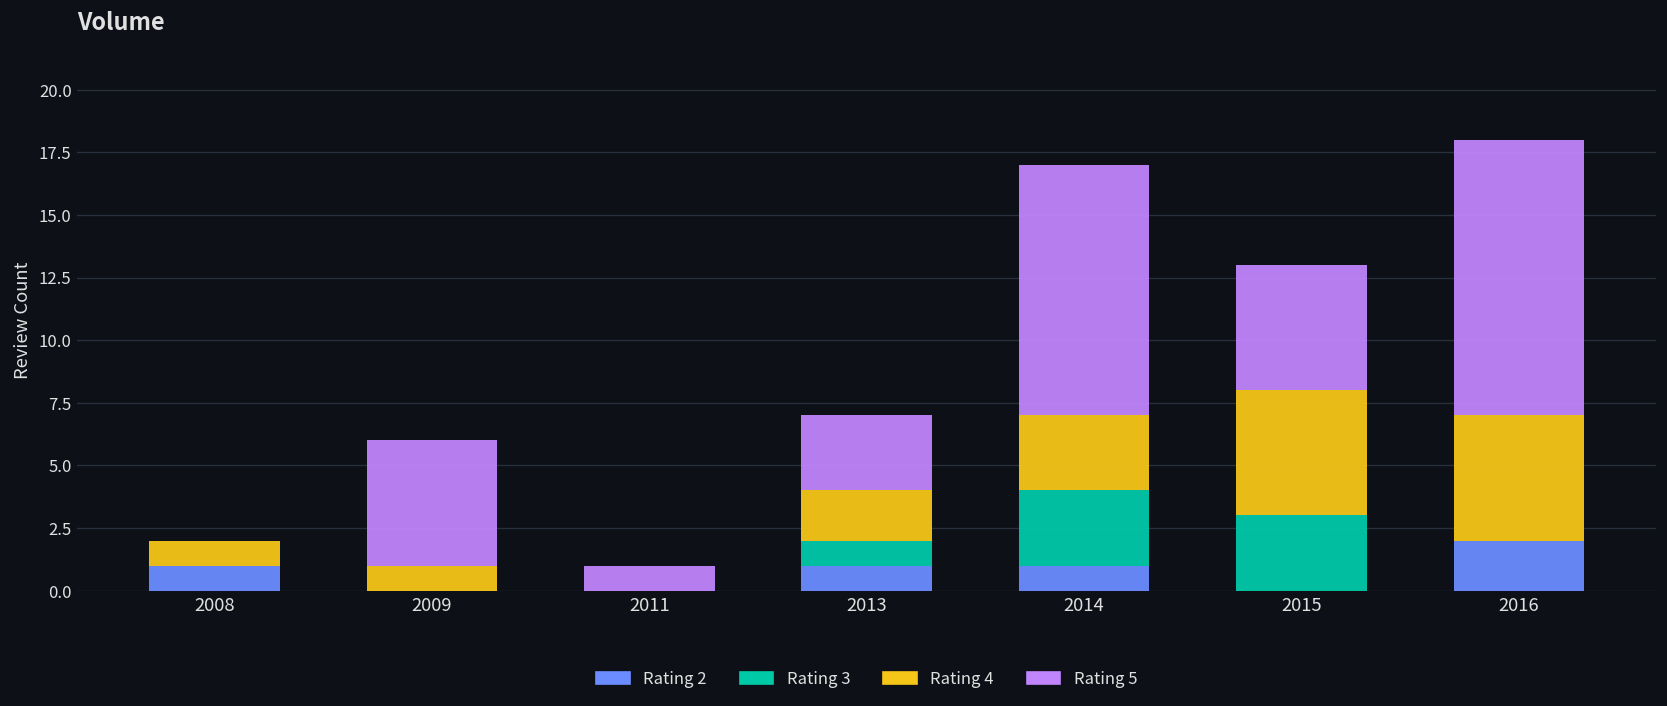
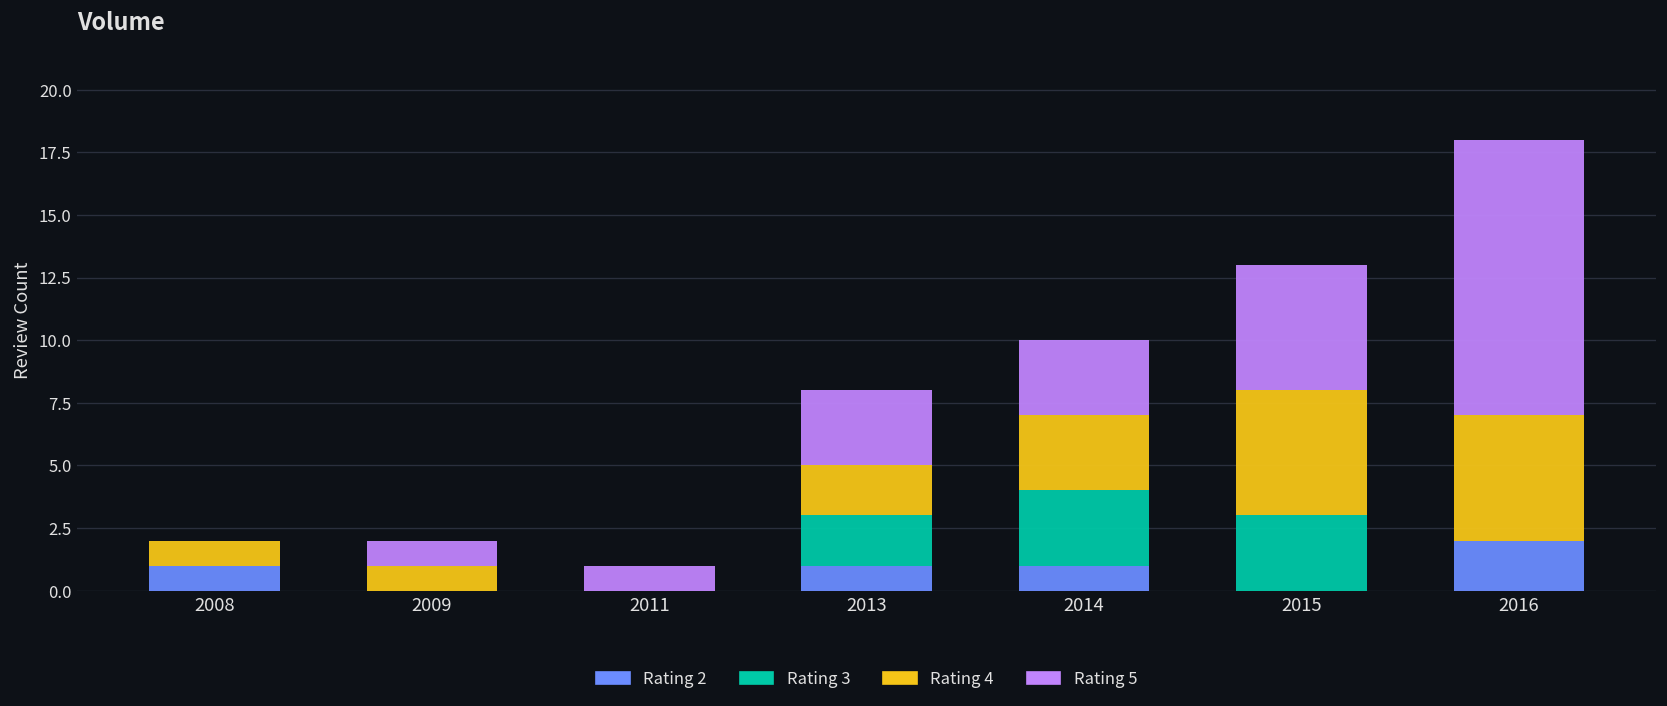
  {
    "Rating 2": {
      "2008": 1,
      "2009": 0,
      "2011": 0,
      "2013": 1,
      "2014": 1,
      "2015": 0,
      "2016": 2
    },
    "Rating 3": {
      "2008": 0,
      "2009": 0,
      "2011": 0,
-     "2013": 1,
+     "2013": 2,
      "2014": 3,
      "2015": 3,
      "2016": 0
    },
    "Rating 4": {
      "2008": 1,
      "2009": 1,
      "2011": 0,
      "2013": 2,
      "2014": 3,
      "2015": 5,
      "2016": 5
    },
    "Rating 5": {
      "2008": 0,
-     "2009": 5,
+     "2009": 1,
      "2011": 1,
      "2013": 3,
-     "2014": 10,
+     "2014": 3,
      "2015": 5,
      "2016": 11
    }
  }
